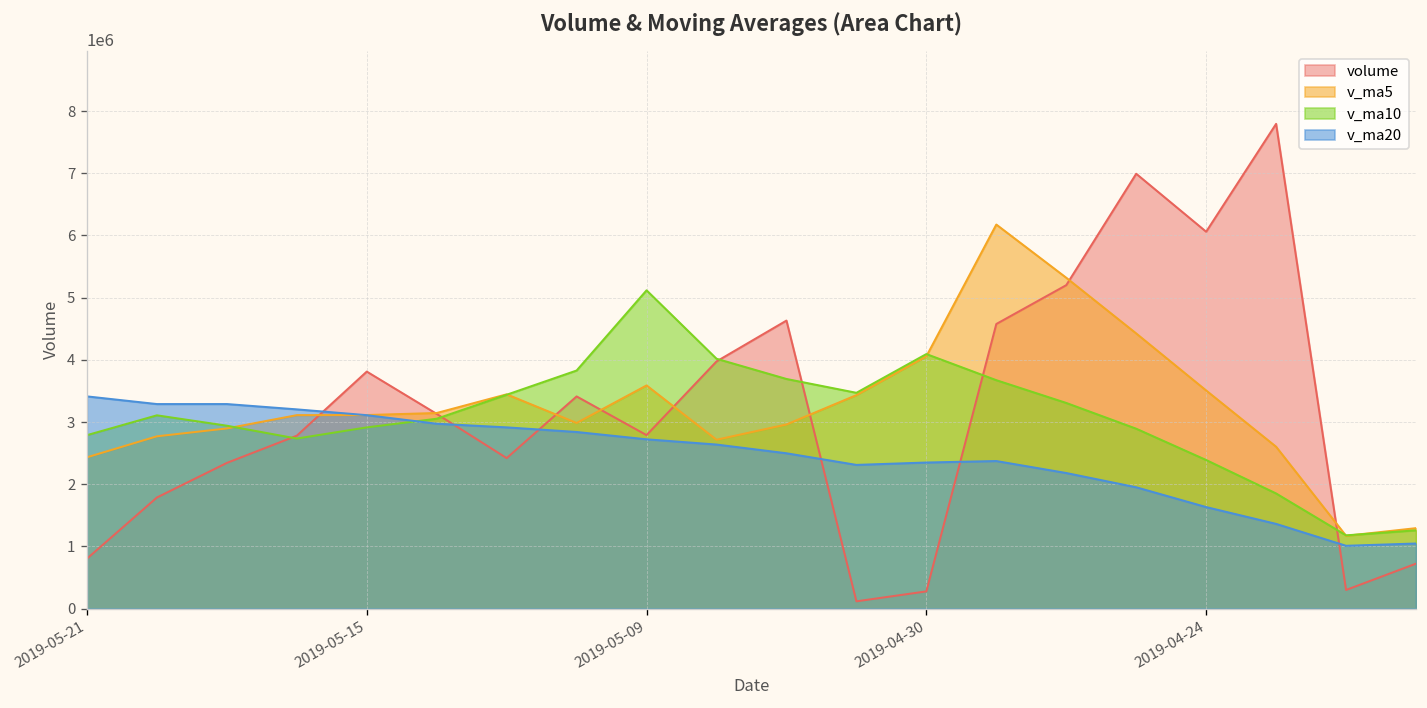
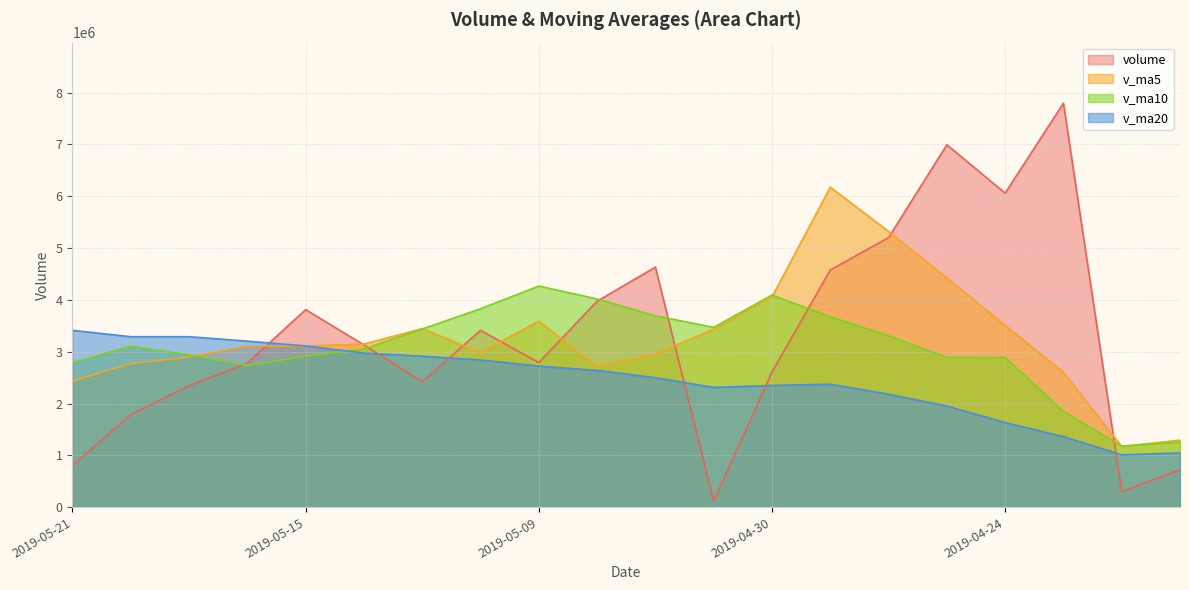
  {
    "volume": {
      "2019-05-21": 800000,
      "2019-05-15": 3800000,
      "2019-05-09": 2800000,
-     "2019-04-30": 300000,
+     "2019-04-30": 2600000,
      "2019-04-24": 6100000
    },
    "v_ma5": {
      "2019-05-21": 2400000,
      "2019-05-09": 3600000,
      "2019-04-24": 3500000
    },
    "v_ma10": {
      "2019-05-21": 2800000,
      "2019-05-15": 2900000,
-     "2019-05-09": 5100000,
-     "2019-04-24": 2400000
+     "2019-05-09": 4300000,
+     "2019-04-24": 2900000
    },
    "v_ma20": {
      "2019-05-21": 3400000,
      "2019-05-09": 2700000,
      "2019-04-30": 2300000,
      "2019-04-24": 1600000
    }
  }
